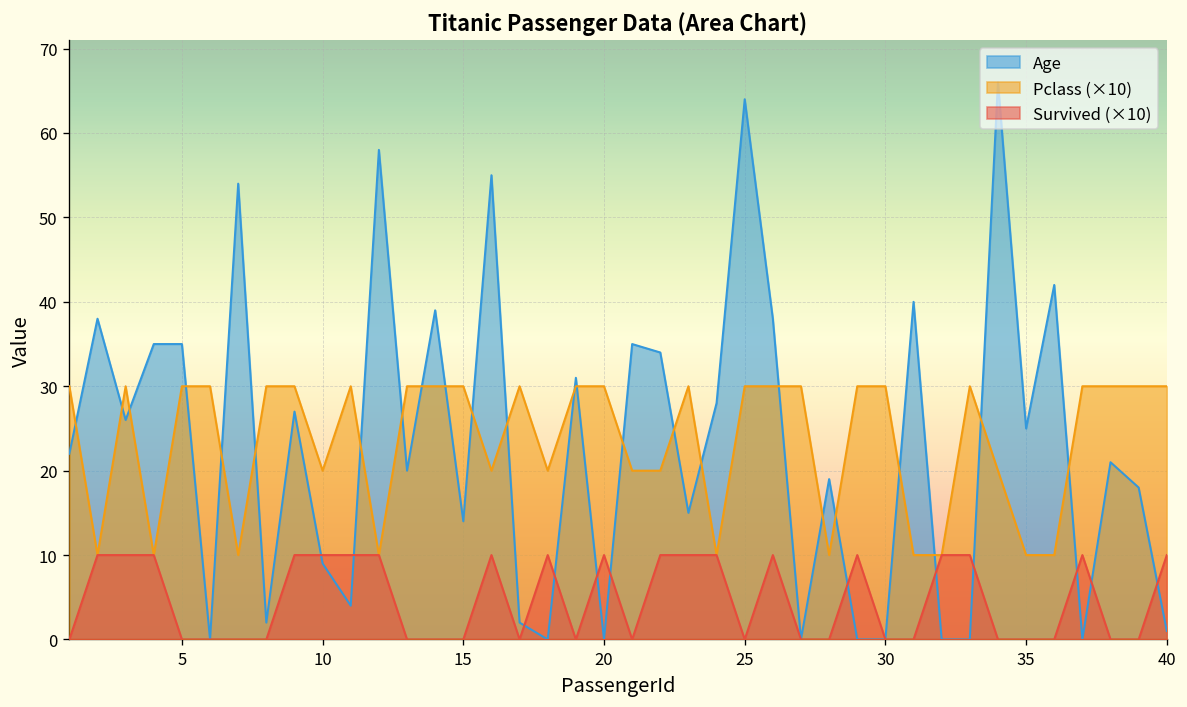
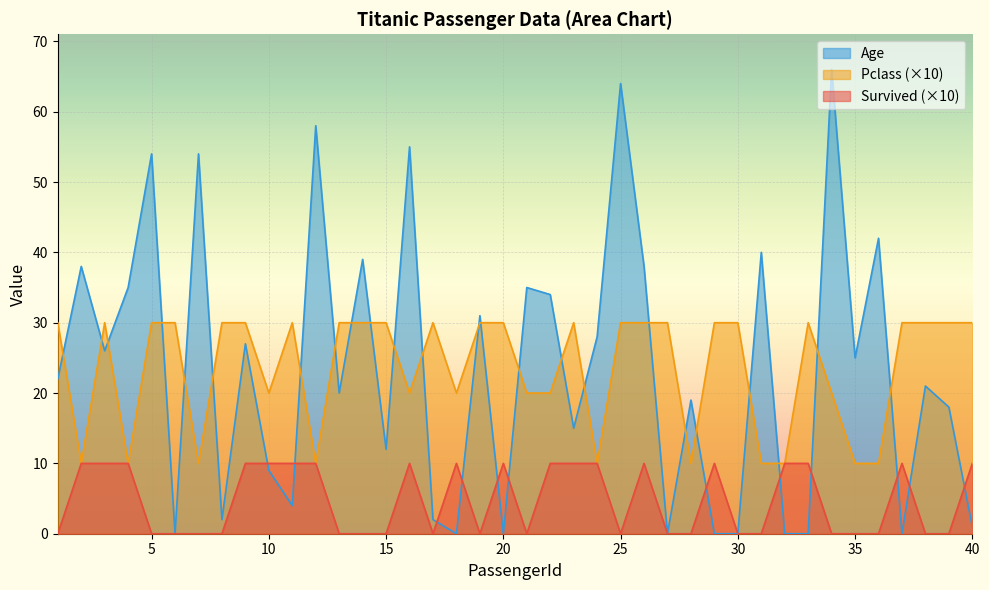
  {
    "Age": {
-     "5": 35,
+     "5": 54,
      "10": 9,
-     "15": 14,
+     "15": 12,
      "20": 0,
      "25": 64,
      "35": 25,
      "40": 1
    },
    "Pclass (×10)": {
      "5": 30,
      "10": 20,
      "15": 30,
      "20": 30,
      "25": 30,
      "30": 30,
      "35": 10,
      "40": 30
    },
    "Survived (×10)": {
      "5": 0,
      "10": 10,
      "15": 0,
      "20": 10,
      "25": 0,
      "35": 0,
      "40": 10
    }
  }
